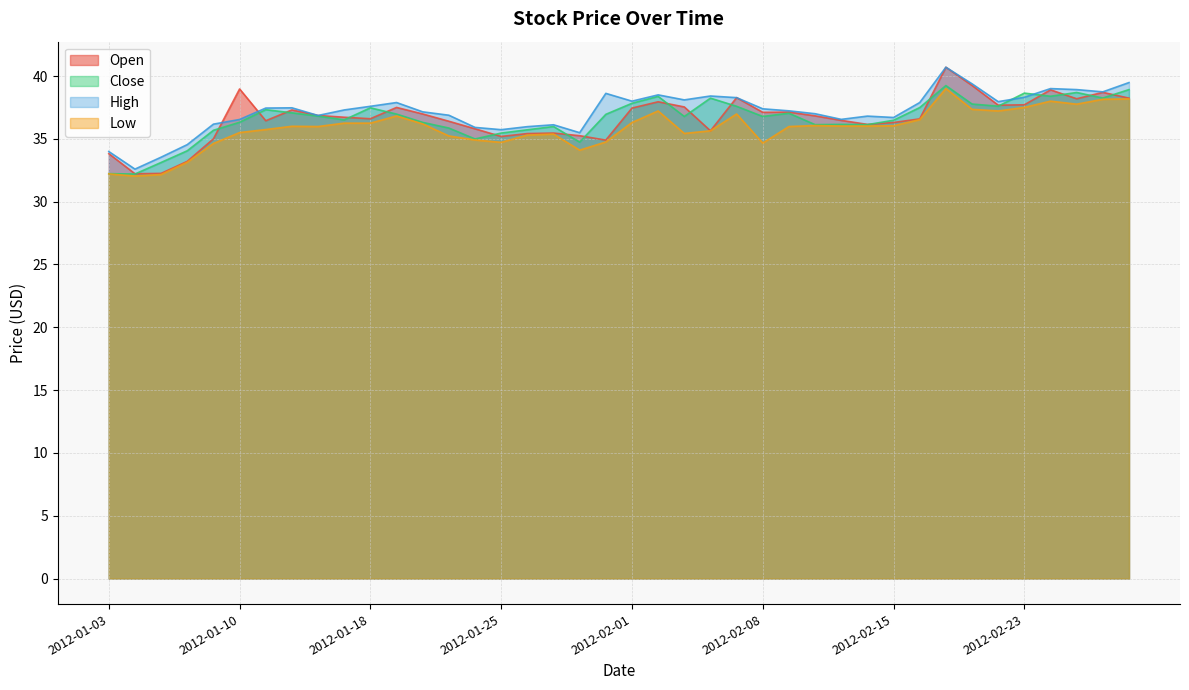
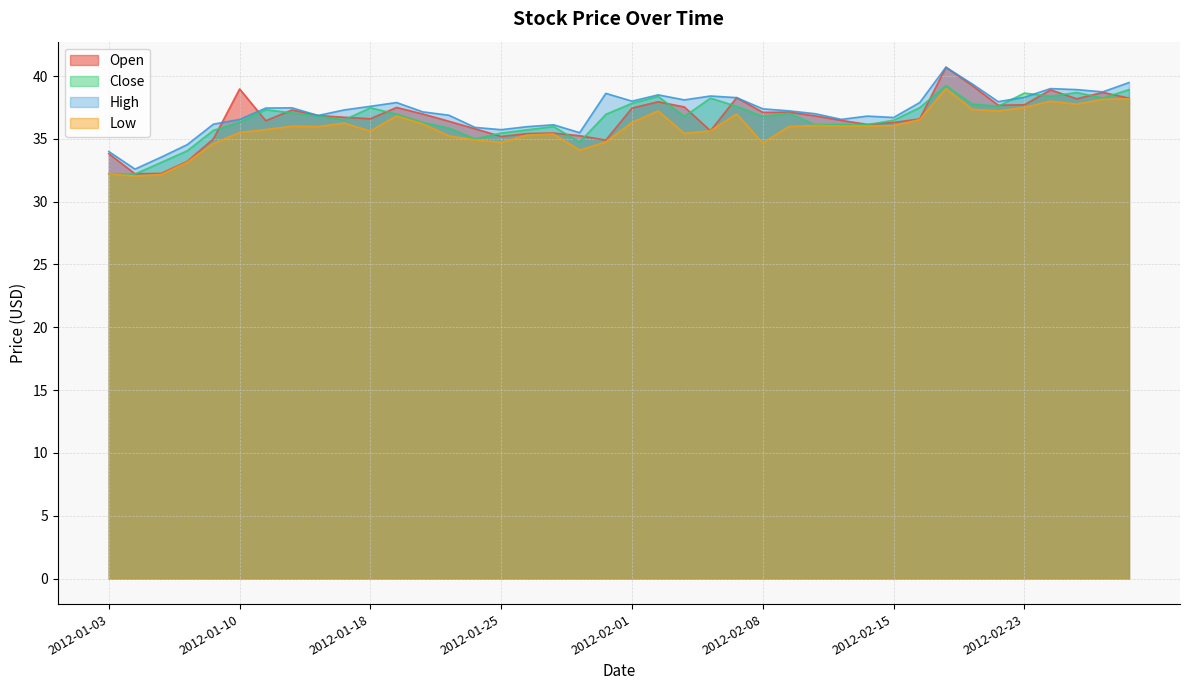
  {
    "Open": {
      "2012-01-10": 39.0,
      "2012-01-18": 36.6,
      "2012-01-25": 35.2,
      "2012-02-01": 37.5,
      "2012-02-08": 37.1,
      "2012-02-23": 37.7
    },
    "Close": {
      "2012-01-10": 36.3,
      "2012-01-25": 35.5,
      "2012-02-08": 36.8,
      "2012-02-23": 38.6
    },
    "High": {
      "2012-01-10": 36.5,
      "2012-01-25": 35.7,
      "2012-02-08": 37.4,
      "2012-02-15": 36.7,
      "2012-02-23": 38.3
    },
    "Low": {
      "2012-01-10": 35.5,
-     "2012-01-18": 36.3,
+     "2012-01-18": 35.6,
      "2012-01-25": 34.7,
      "2012-02-01": 36.3,
      "2012-02-08": 34.7,
      "2012-02-15": 36.0,
      "2012-02-23": 37.5
    }
  }
